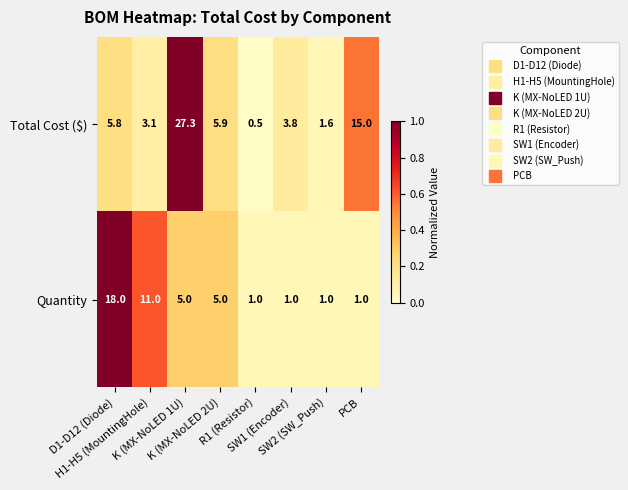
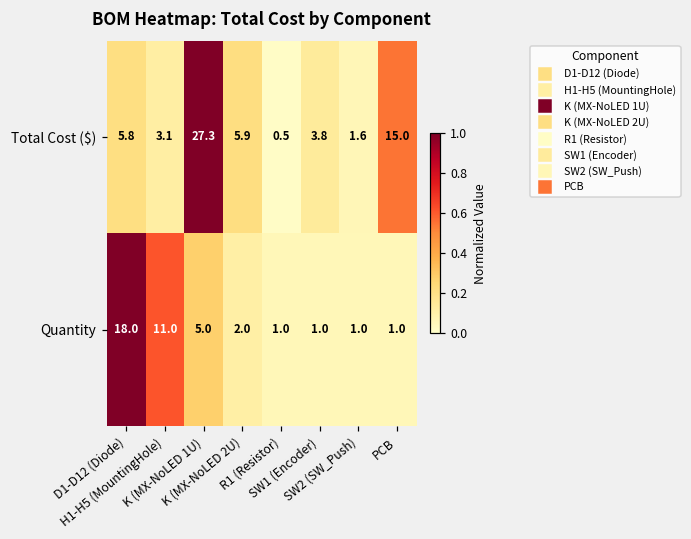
  {
    "Total Cost ($)": {
      "D1-D12 (Diode)": 5.8,
      "H1-H5 (MountingHole)": 3.1,
      "K (MX-NoLED 1U)": 27.3,
      "K (MX-NoLED 2U)": 5.9,
      "R1 (Resistor)": 0.5,
      "SW1 (Encoder)": 3.8,
      "SW2 (SW_Push)": 1.6,
      "PCB": 15.0
    },
    "Quantity": {
      "D1-D12 (Diode)": 18.0,
      "H1-H5 (MountingHole)": 11.0,
      "K (MX-NoLED 1U)": 5.0,
-     "K (MX-NoLED 2U)": 5.0,
+     "K (MX-NoLED 2U)": 2.0,
      "R1 (Resistor)": 1.0,
      "SW1 (Encoder)": 1.0,
      "SW2 (SW_Push)": 1.0,
      "PCB": 1.0
    }
  }
